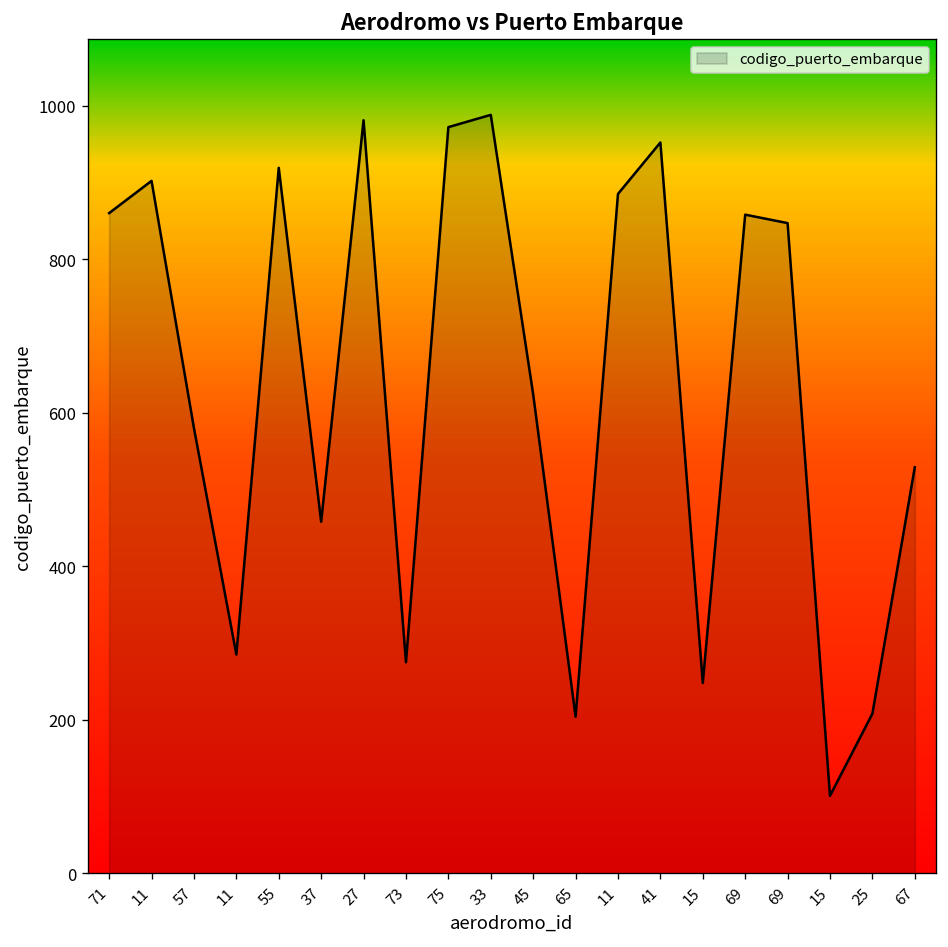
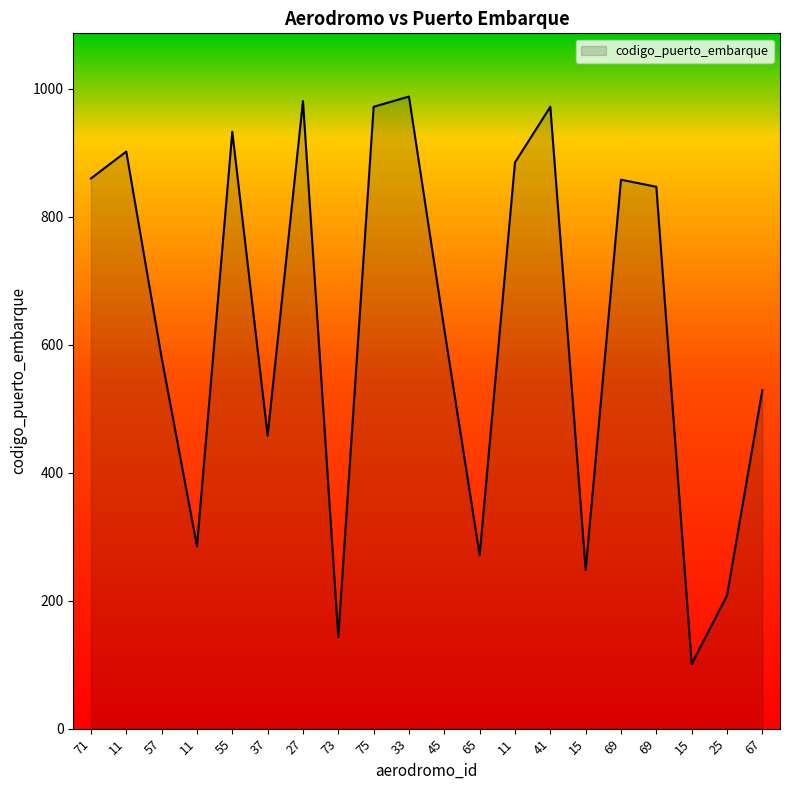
  {
    "71": 860,
    "57": 580,
-   "55": 920,
+   "55": 930,
    "37": 460,
    "27": 980,
-   "73": 280,
+   "73": 140,
    "75": 970,
    "33": 990,
    "45": 620,
-   "65": 200,
-   "41": 950,
+   "65": 270,
+   "41": 970,
    "25": 210,
    "67": 530
  }
